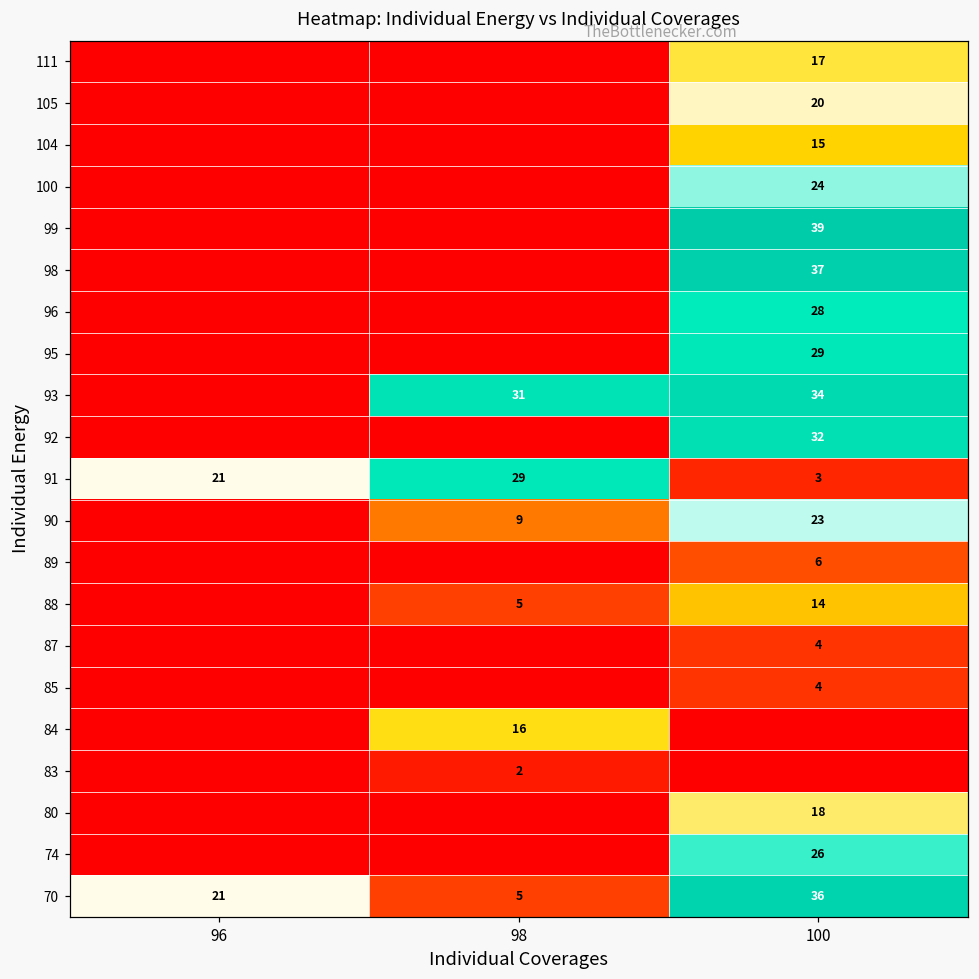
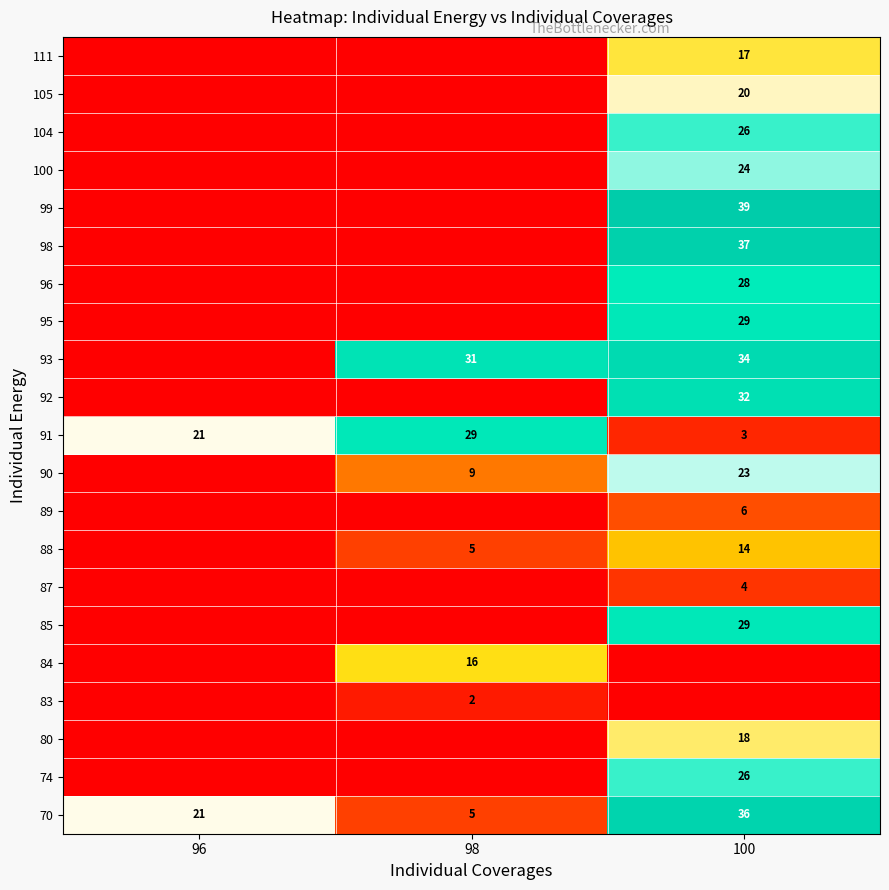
  {
    "111": {
      "100": 17
    },
    "105": {
      "100": 20
    },
    "104": {
-     "100": 15
+     "100": 26
    },
    "100": {
      "100": 24
    },
    "99": {
      "100": 39
    },
    "98": {
      "100": 37
    },
    "96": {
      "100": 28
    },
    "95": {
      "100": 29
    },
    "93": {
      "98": 31,
      "100": 34
    },
    "92": {
      "100": 32
    },
    "91": {
      "96": 21,
      "98": 29,
      "100": 3
    },
    "90": {
      "98": 9,
      "100": 23
    },
    "89": {
      "100": 6
    },
    "88": {
      "98": 5,
      "100": 14
    },
    "87": {
      "100": 4
    },
    "85": {
-     "100": 4
+     "100": 29
    },
    "84": {
      "98": 16
    },
    "83": {
      "98": 2
    },
    "80": {
      "100": 18
    },
    "74": {
      "100": 26
    },
    "70": {
      "96": 21,
      "98": 5,
      "100": 36
    }
  }
